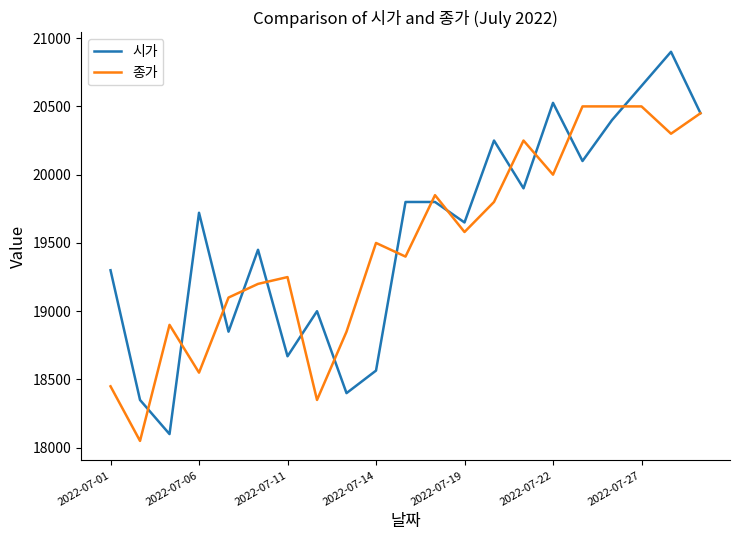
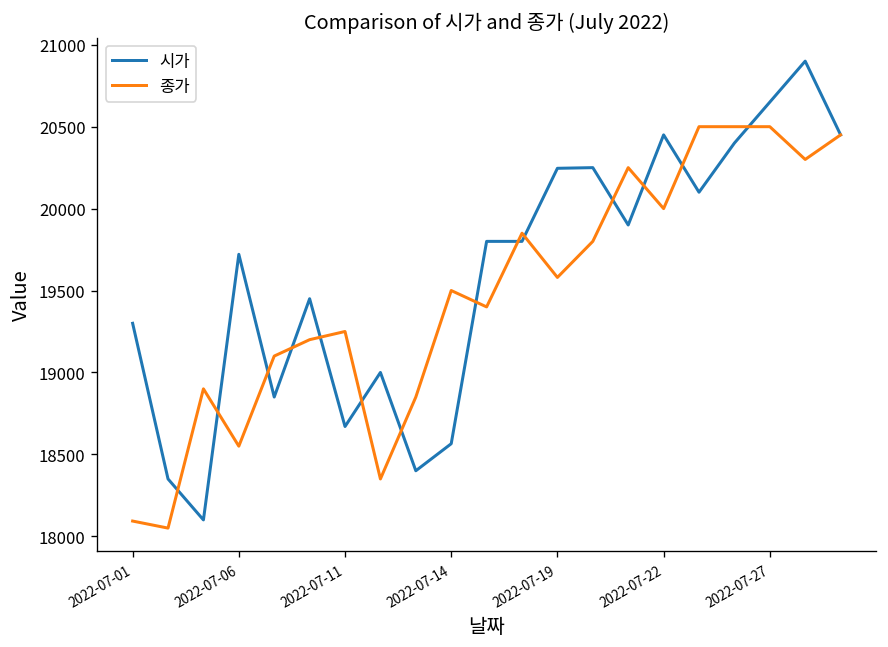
  {
    "시가": {
      "2022-07-01": 19300,
      "2022-07-06": 19720,
      "2022-07-11": 18670,
      "2022-07-14": 18570,
-     "2022-07-19": 19650,
-     "2022-07-22": 20530,
+     "2022-07-19": 20250,
+     "2022-07-22": 20450,
      "2022-07-27": 20650
    },
    "종가": {
-     "2022-07-01": 18450,
+     "2022-07-01": 18090,
      "2022-07-06": 18550,
      "2022-07-11": 19250,
      "2022-07-14": 19500,
      "2022-07-19": 19580,
      "2022-07-22": 20000,
      "2022-07-27": 20500
    }
  }
